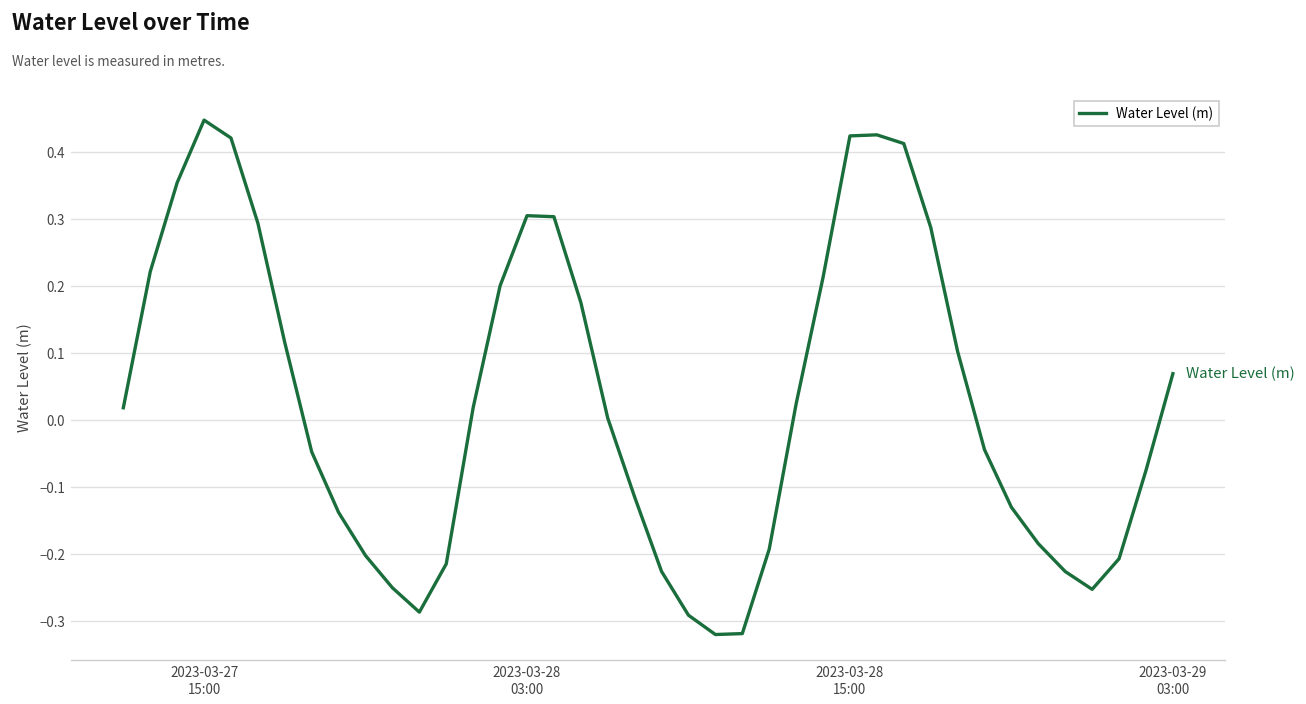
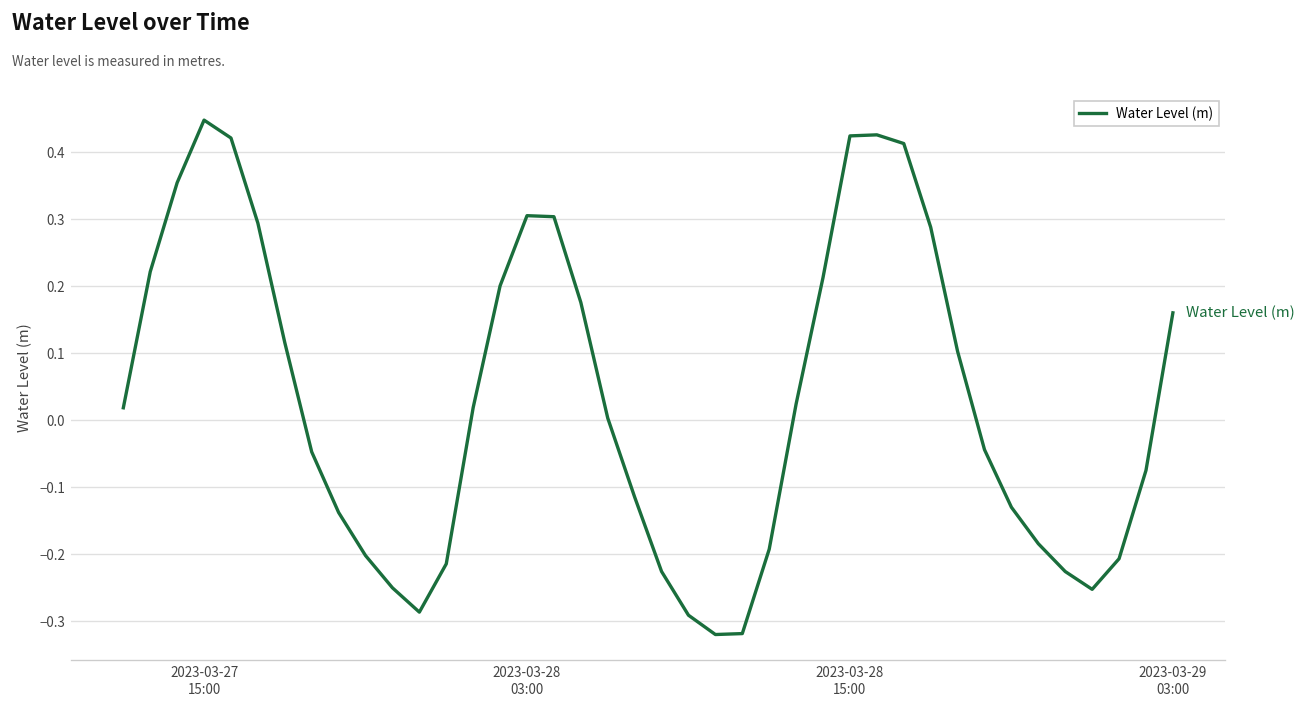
  {
    "2023-03-27 15:00": 0.45,
    "2023-03-28 03:00": 0.31,
    "2023-03-28 15:00": 0.42,
-   "2023-03-29 03:00": 0.07
+   "2023-03-29 03:00": 0.16
  }
